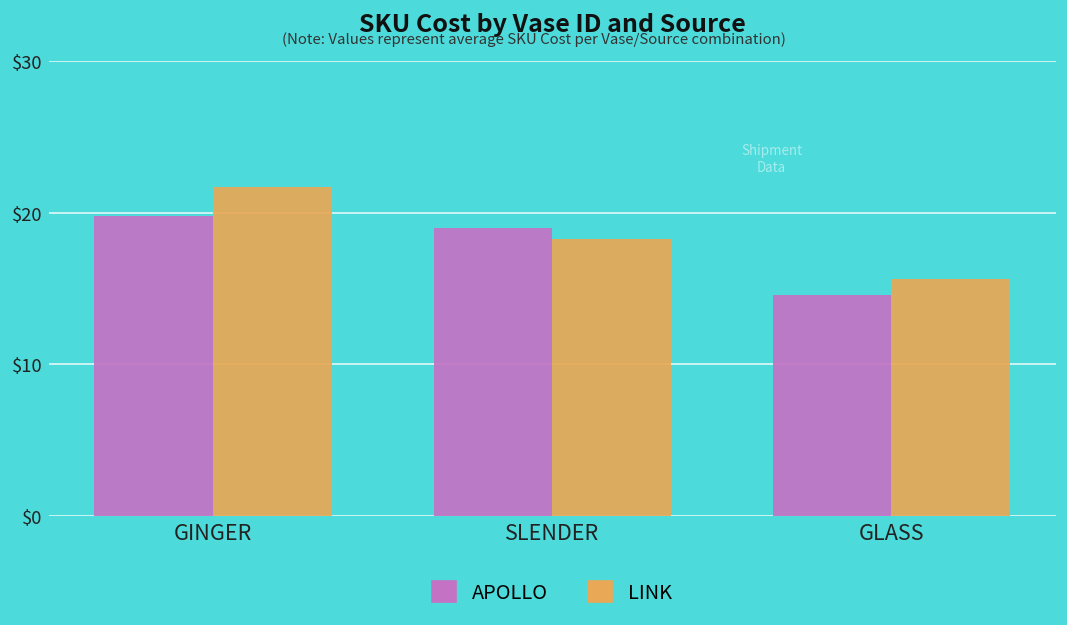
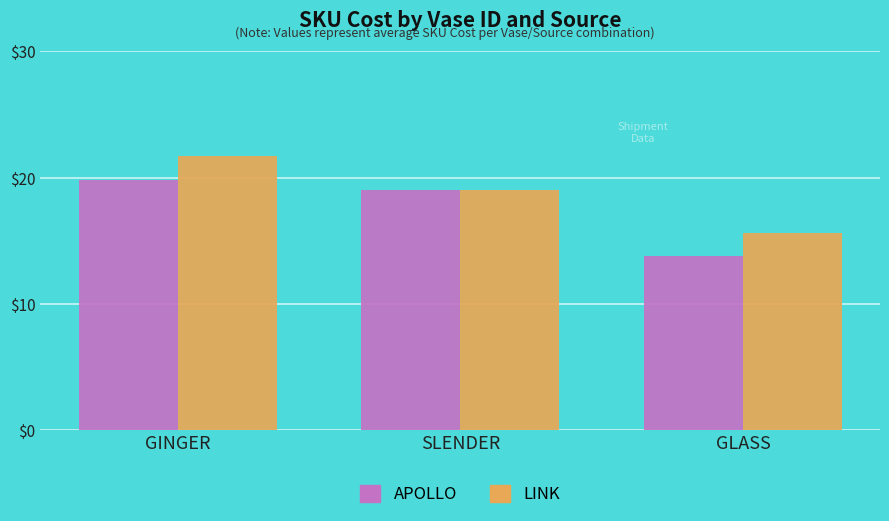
  {
    "APOLLO": {
      "GINGER": "$19.8",
      "SLENDER": "$19.0",
-     "GLASS": "$14.6"
+     "GLASS": "$13.8"
    },
    "LINK": {
      "GINGER": "$21.7",
-     "SLENDER": "$18.3",
+     "SLENDER": "$19.0",
      "GLASS": "$15.6"
    }
  }
